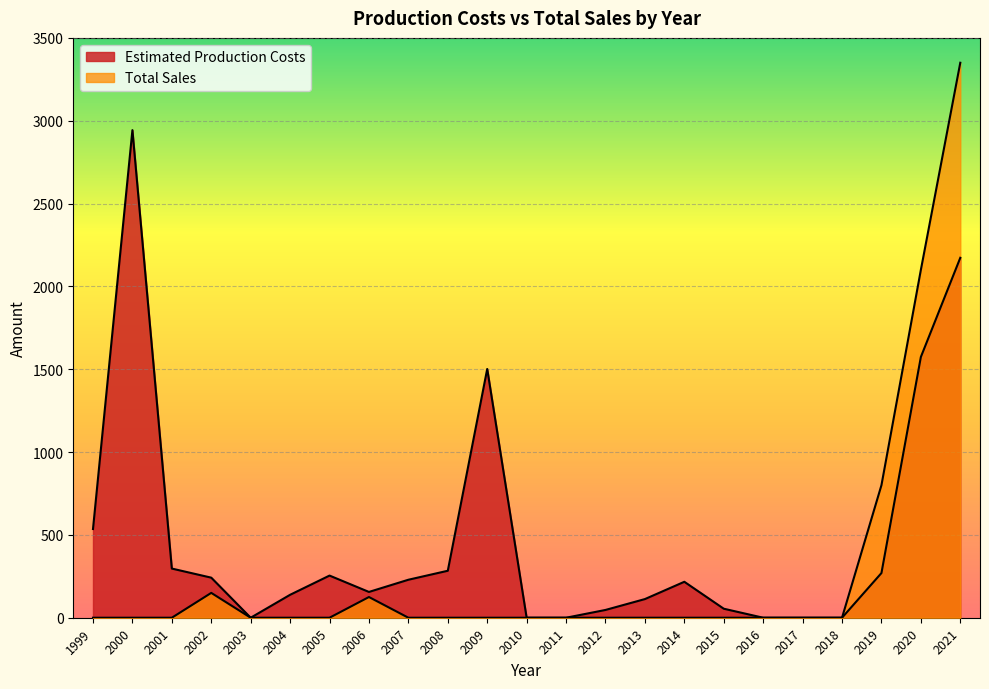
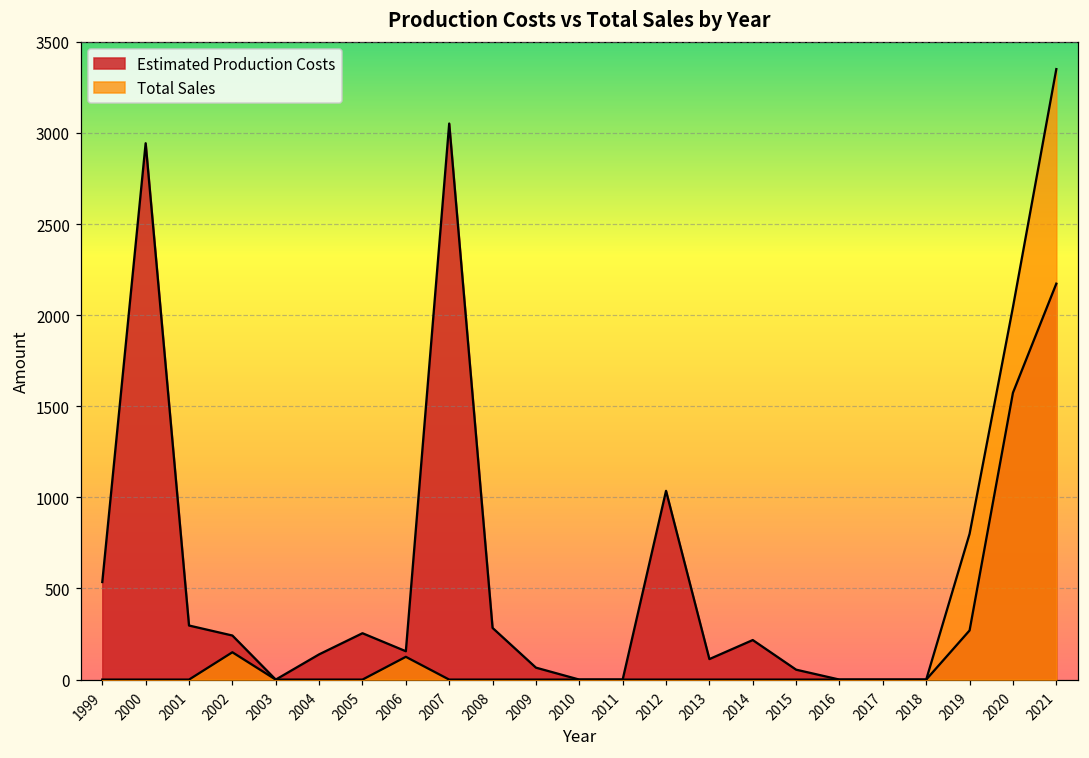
  {
    "Estimated Production Costs": {
      "1999": 540,
      "2000": 2940,
      "2001": 300,
      "2002": 240,
      "2004": 140,
      "2005": 250,
      "2006": 160,
-     "2007": 230,
+     "2007": 3050,
      "2008": 280,
-     "2009": 1500,
-     "2012": 50,
+     "2009": 70,
+     "2012": 1040,
      "2013": 110,
      "2014": 220,
      "2015": 50,
      "2019": 270,
      "2020": 1570,
      "2021": 2170
    },
    "Total Sales": {
      "1999": 0,
      "2000": 0,
      "2001": 0,
      "2002": 150,
      "2004": 0,
      "2005": 0,
      "2006": 130,
      "2007": 0,
      "2008": 0,
      "2009": 0,
      "2012": 0,
      "2013": 0,
      "2014": 0,
      "2015": 0,
      "2019": 800,
-     "2020": 2100,
+     "2020": 2040,
      "2021": 3350
    }
  }
